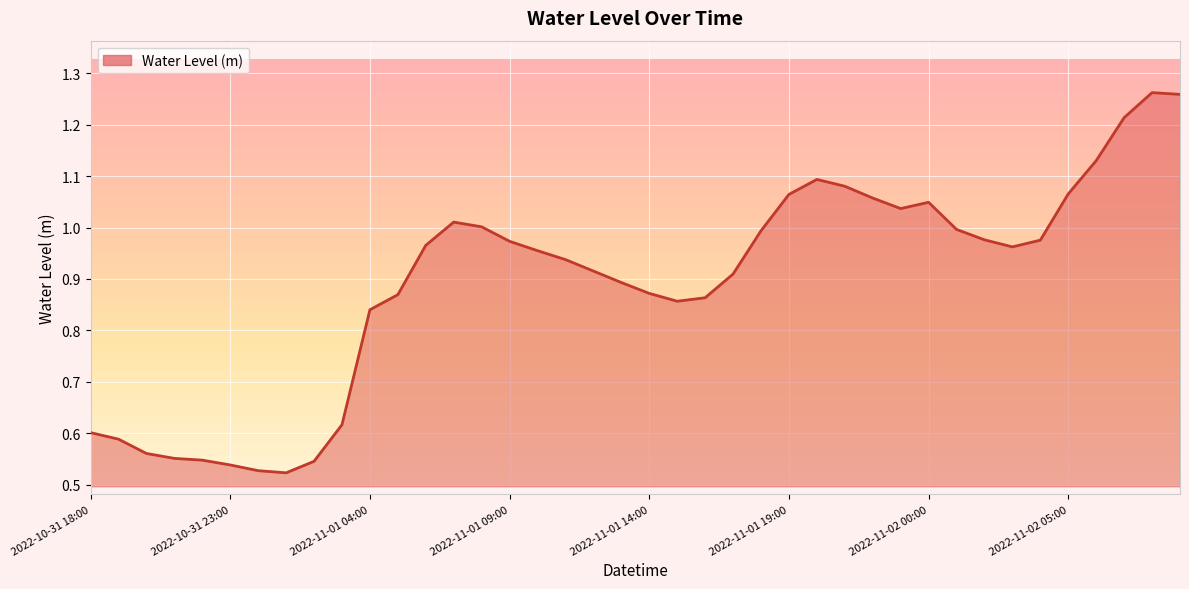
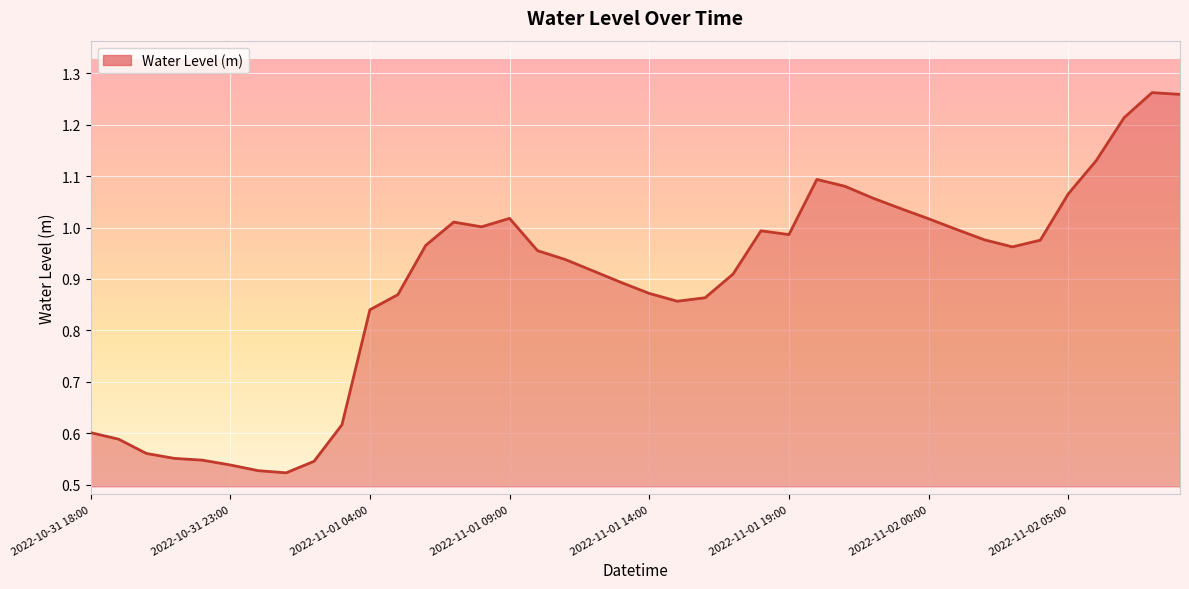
  {
    "2022-10-31 18:00": 0.60,
    "2022-10-31 23:00": 0.54,
    "2022-11-01 04:00": 0.84,
-   "2022-11-01 09:00": 0.97,
+   "2022-11-01 09:00": 1.02,
    "2022-11-01 14:00": 0.87,
-   "2022-11-01 19:00": 1.06,
-   "2022-11-02 00:00": 1.05,
+   "2022-11-01 19:00": 0.99,
+   "2022-11-02 00:00": 1.02,
    "2022-11-02 05:00": 1.07
  }
